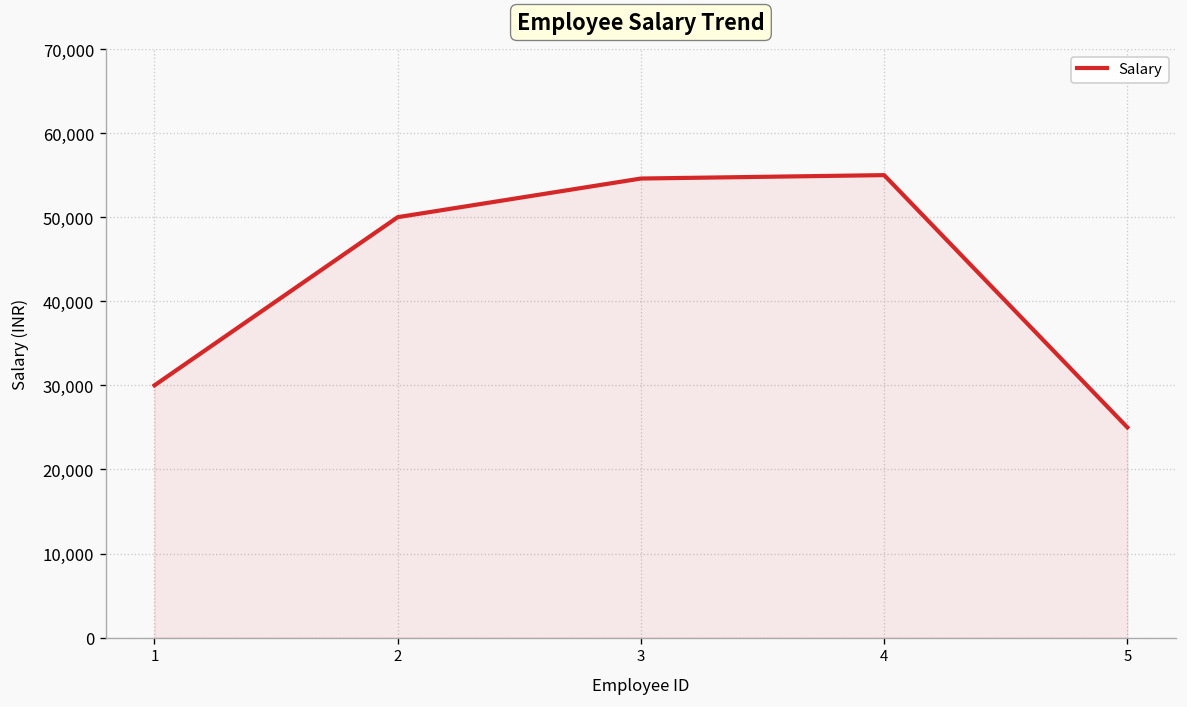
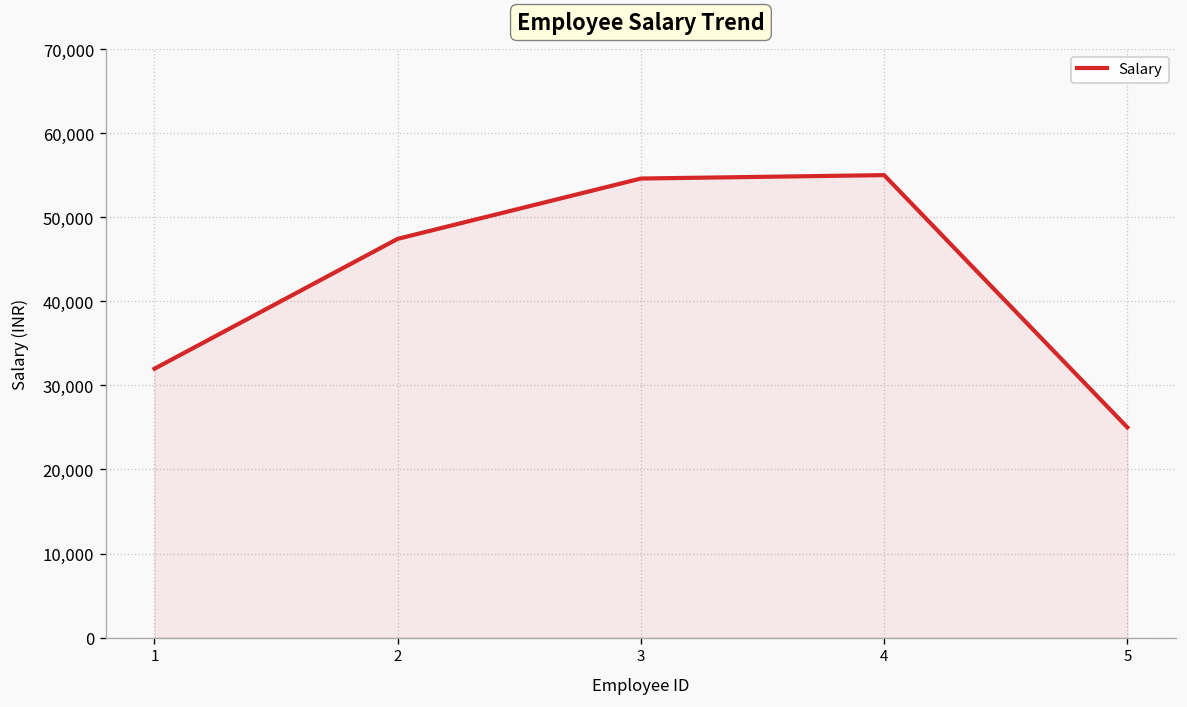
  {
-   "1": "30,000",
-   "2": "50,000",
+   "1": "32,000",
+   "2": "47,000",
    "3": "55,000",
    "4": "55,000",
    "5": "25,000"
  }
